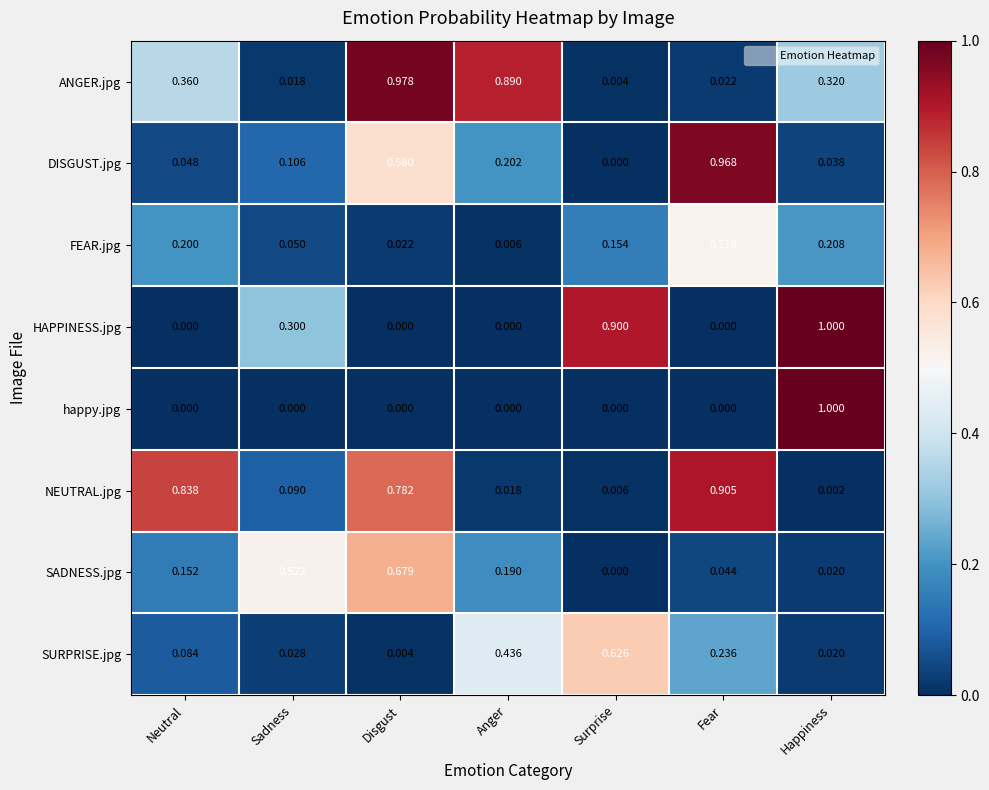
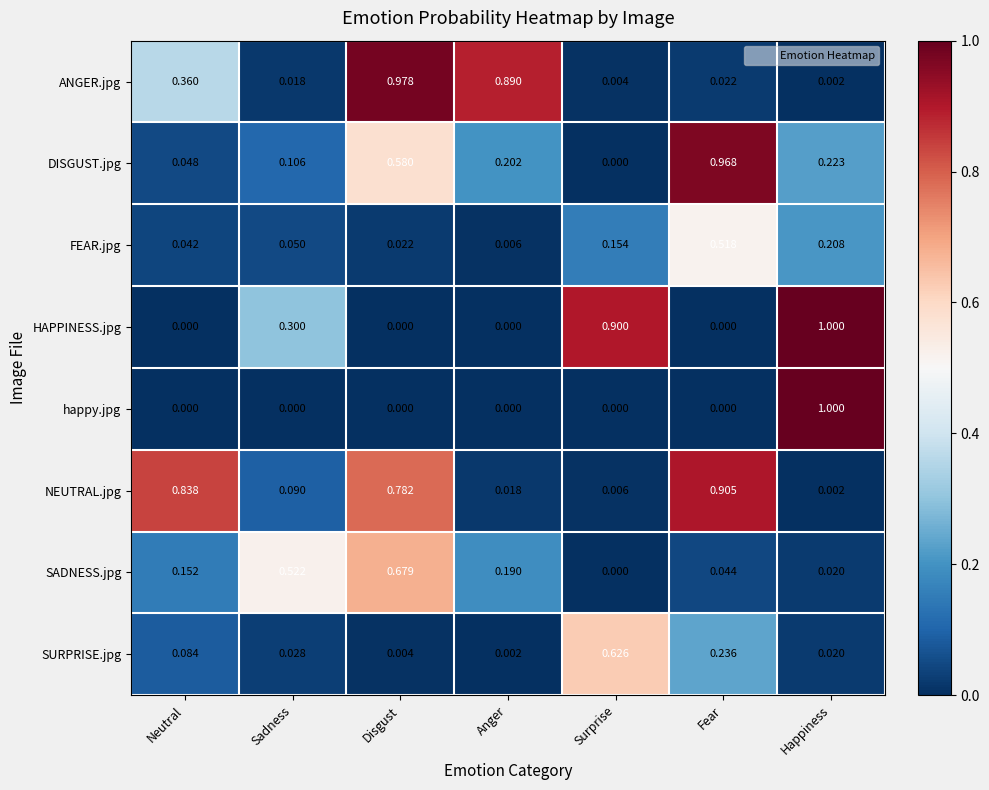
  {
    "ANGER.jpg": {
      "Neutral": 0.360,
      "Sadness": 0.018,
      "Disgust": 0.978,
      "Anger": 0.890,
      "Surprise": 0.004,
      "Fear": 0.022,
-     "Happiness": 0.320
+     "Happiness": 0.002
    },
    "DISGUST.jpg": {
      "Neutral": 0.048,
      "Sadness": 0.106,
      "Anger": 0.202,
      "Surprise": 0.000,
      "Fear": 0.968,
-     "Happiness": 0.038
+     "Happiness": 0.223
    },
    "FEAR.jpg": {
-     "Neutral": 0.200,
+     "Neutral": 0.042,
      "Sadness": 0.050,
      "Disgust": 0.022,
      "Anger": 0.006,
      "Surprise": 0.154,
      "Happiness": 0.208
    },
    "HAPPINESS.jpg": {
      "Neutral": 0.000,
      "Sadness": 0.300,
      "Disgust": 0.000,
      "Anger": 0.000,
      "Surprise": 0.900,
      "Fear": 0.000,
      "Happiness": 1.000
    },
    "happy.jpg": {
      "Neutral": 0.000,
      "Sadness": 0.000,
      "Disgust": 0.000,
      "Anger": 0.000,
      "Surprise": 0.000,
      "Fear": 0.000,
      "Happiness": 1.000
    },
    "NEUTRAL.jpg": {
      "Neutral": 0.838,
      "Sadness": 0.090,
      "Disgust": 0.782,
      "Anger": 0.018,
      "Surprise": 0.006,
      "Fear": 0.905,
      "Happiness": 0.002
    },
    "SADNESS.jpg": {
      "Neutral": 0.152,
      "Disgust": 0.679,
      "Anger": 0.190,
      "Surprise": 0.000,
      "Fear": 0.044,
      "Happiness": 0.020
    },
    "SURPRISE.jpg": {
      "Neutral": 0.084,
      "Sadness": 0.028,
      "Disgust": 0.004,
-     "Anger": 0.436,
+     "Anger": 0.002,
      "Surprise": 0.626,
      "Fear": 0.236,
      "Happiness": 0.020
    }
  }
